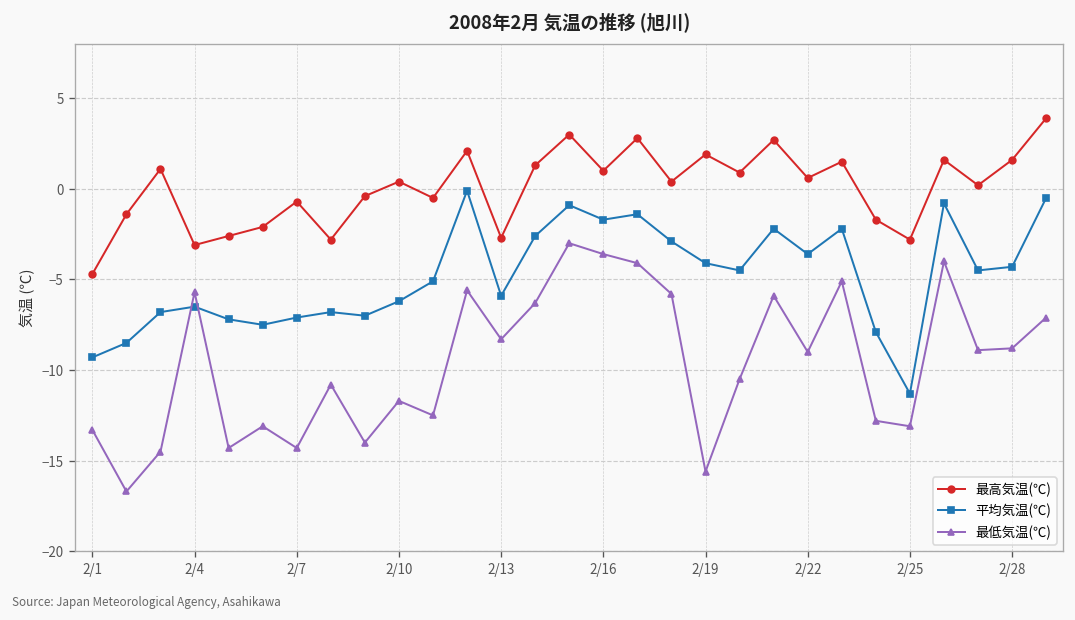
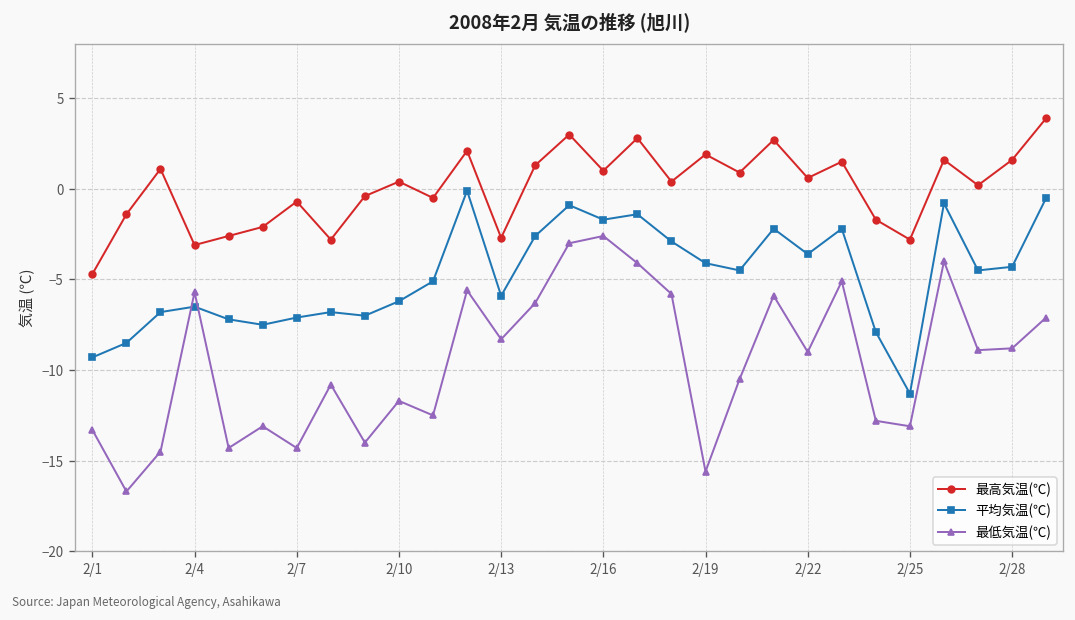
  {
    "最高気温(℃)": {
      "2/1": -4.7,
      "2/4": -3.1,
      "2/7": -0.7,
      "2/10": 0.4,
      "2/13": -2.7,
      "2/16": 1.0,
      "2/19": 1.9,
      "2/22": 0.6,
      "2/25": -2.8,
      "2/28": 1.6
    },
    "平均気温(℃)": {
      "2/1": -9.3,
      "2/4": -6.5,
      "2/7": -7.1,
      "2/10": -6.2,
      "2/13": -5.9,
      "2/16": -1.7,
      "2/19": -4.1,
      "2/22": -3.6,
      "2/25": -11.3,
      "2/28": -4.3
    },
    "最低気温(℃)": {
      "2/1": -13.3,
      "2/4": -5.7,
      "2/7": -14.3,
      "2/10": -11.7,
      "2/13": -8.3,
-     "2/16": -3.6,
+     "2/16": -2.6,
      "2/19": -15.6,
      "2/22": -9.0,
      "2/25": -13.1,
      "2/28": -8.8
    }
  }
